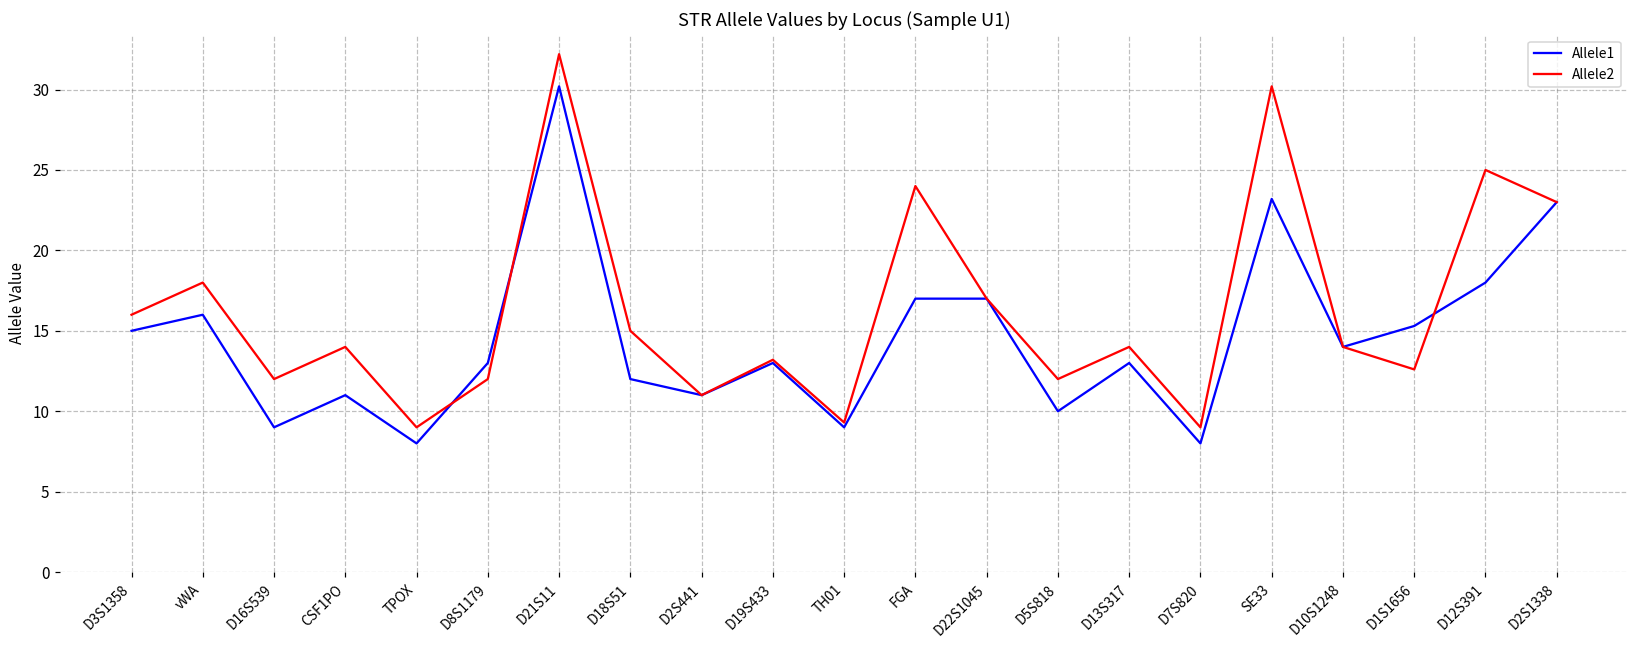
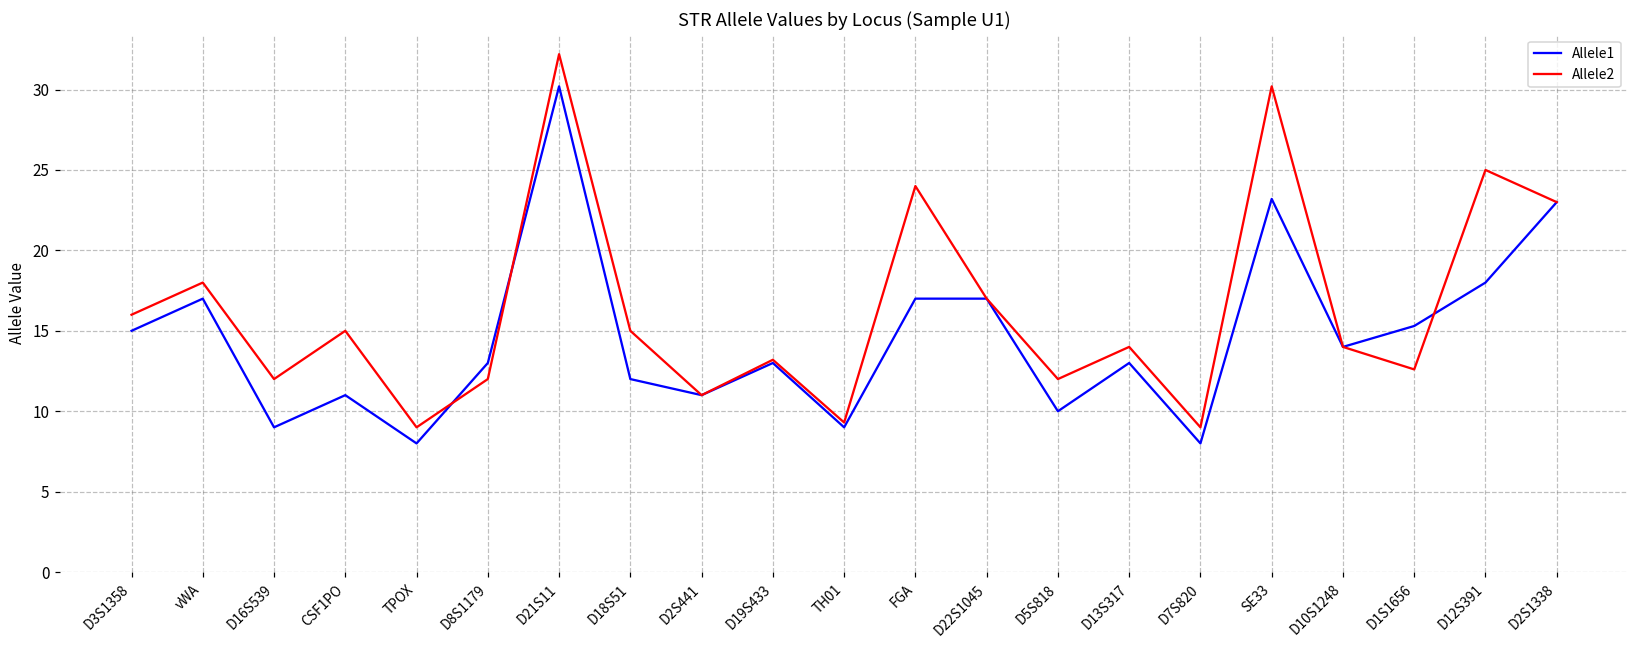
  {
    "Allele1": {
      "D3S1358": 15,
-     "vWA": 16,
+     "vWA": 17,
      "D16S539": 9,
      "CSF1PO": 11,
      "TPOX": 8,
      "D8S1179": 13,
      "D21S11": 30.2,
      "D18S51": 12,
      "D19S433": 13,
      "TH01": 9,
      "FGA": 17,
      "D5S818": 10,
      "D13S317": 13,
      "D7S820": 8,
      "SE33": 23.2,
      "D1S1656": 15.3,
      "D12S391": 18
    },
    "Allele2": {
      "D3S1358": 16,
      "vWA": 18,
      "D16S539": 12,
-     "CSF1PO": 14,
+     "CSF1PO": 15,
      "TPOX": 9,
      "D8S1179": 12,
      "D21S11": 32.2,
      "D18S51": 15,
      "D19S433": 13.2,
      "TH01": 9.3,
      "FGA": 24,
      "D5S818": 12,
      "D13S317": 14,
      "D7S820": 9,
      "SE33": 30.2,
      "D1S1656": 12.6,
      "D12S391": 25
    }
  }
